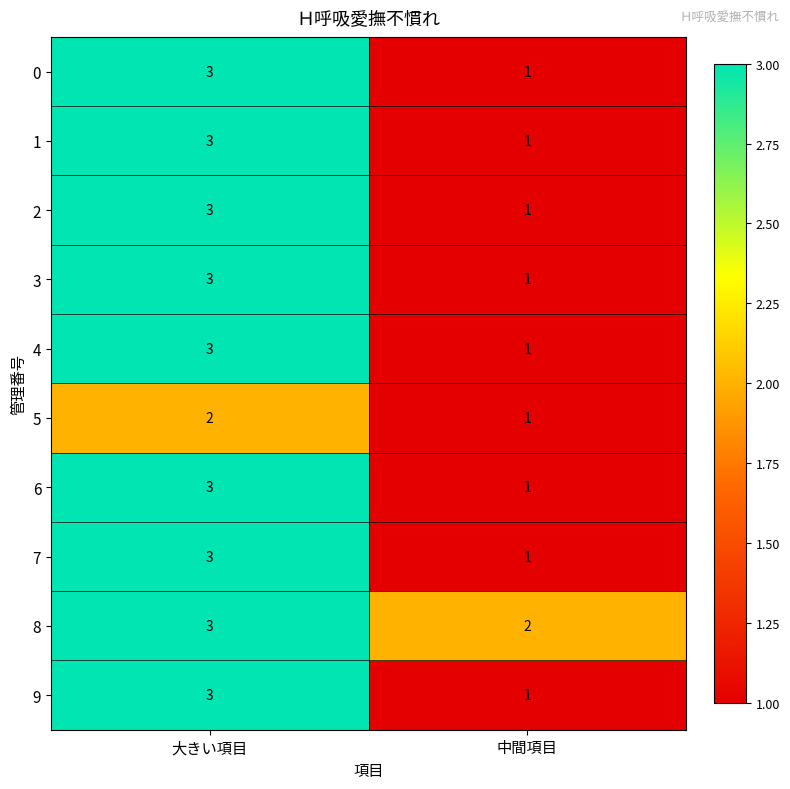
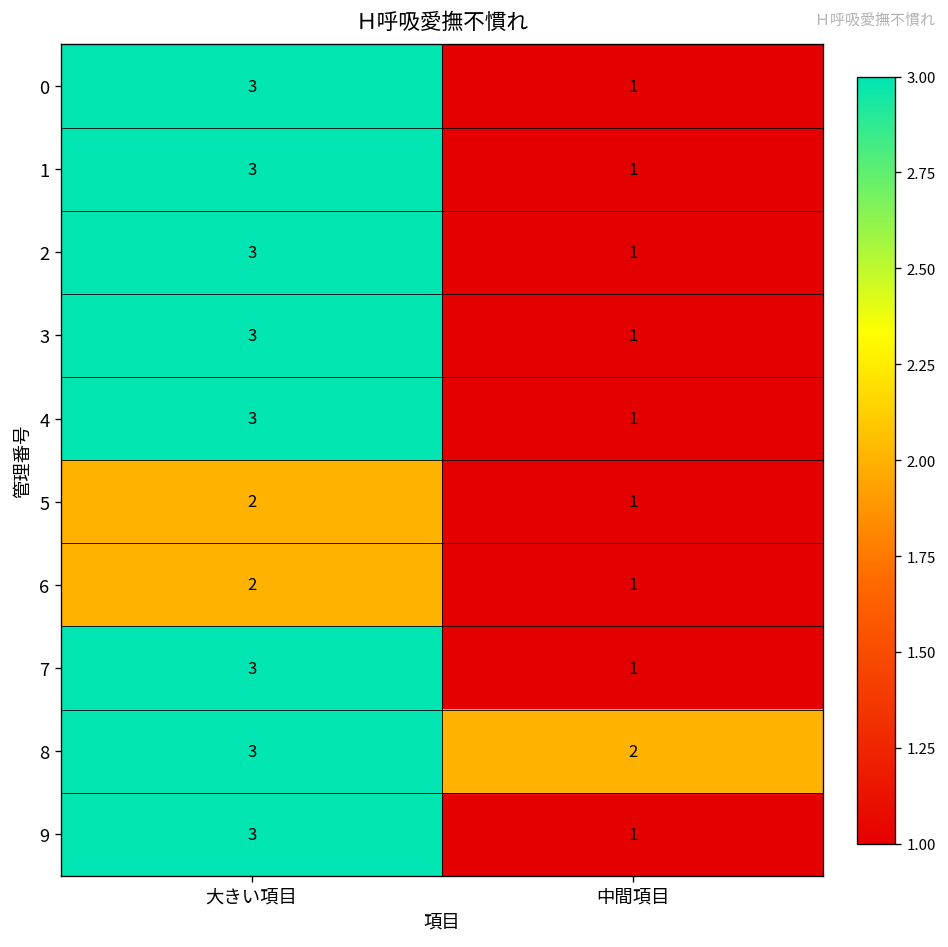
  {
    "0": {
      "大きい項目": 3,
      "中間項目": 1
    },
    "1": {
      "大きい項目": 3,
      "中間項目": 1
    },
    "2": {
      "大きい項目": 3,
      "中間項目": 1
    },
    "3": {
      "大きい項目": 3,
      "中間項目": 1
    },
    "4": {
      "大きい項目": 3,
      "中間項目": 1
    },
    "5": {
      "大きい項目": 2,
      "中間項目": 1
    },
    "6": {
-     "大きい項目": 3,
+     "大きい項目": 2,
      "中間項目": 1
    },
    "7": {
      "大きい項目": 3,
      "中間項目": 1
    },
    "8": {
      "大きい項目": 3,
      "中間項目": 2
    },
    "9": {
      "大きい項目": 3,
      "中間項目": 1
    }
  }
